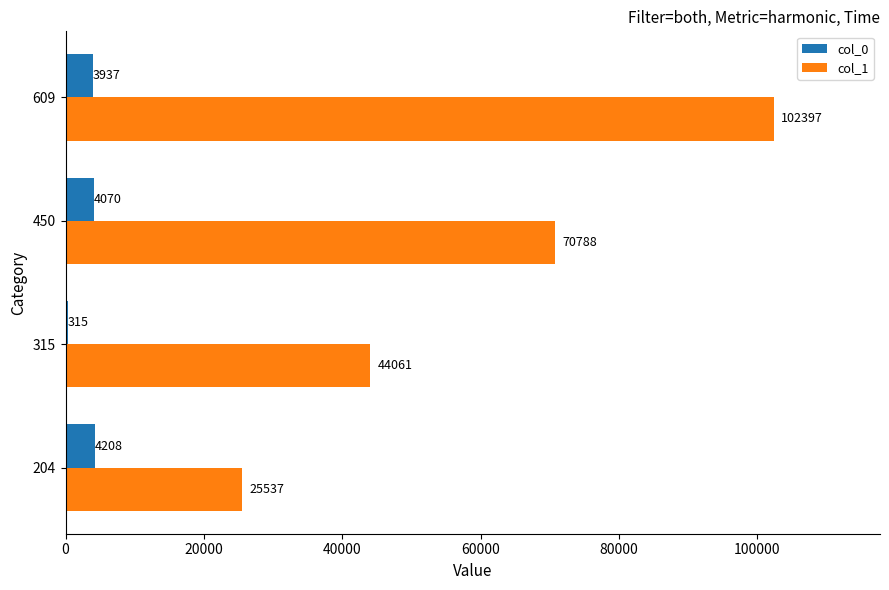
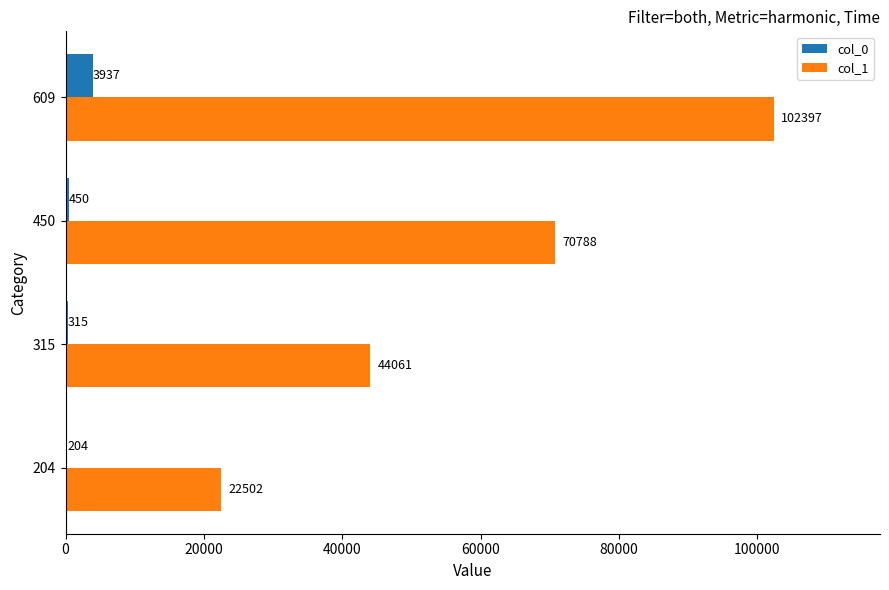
  {
    "col_0": {
      "609": 3937,
-     "450": 4070,
+     "450": 450,
      "315": 315,
-     "204": 4208
+     "204": 204
    },
    "col_1": {
      "609": 102397,
      "450": 70788,
      "315": 44061,
-     "204": 25537
+     "204": 22502
    }
  }
